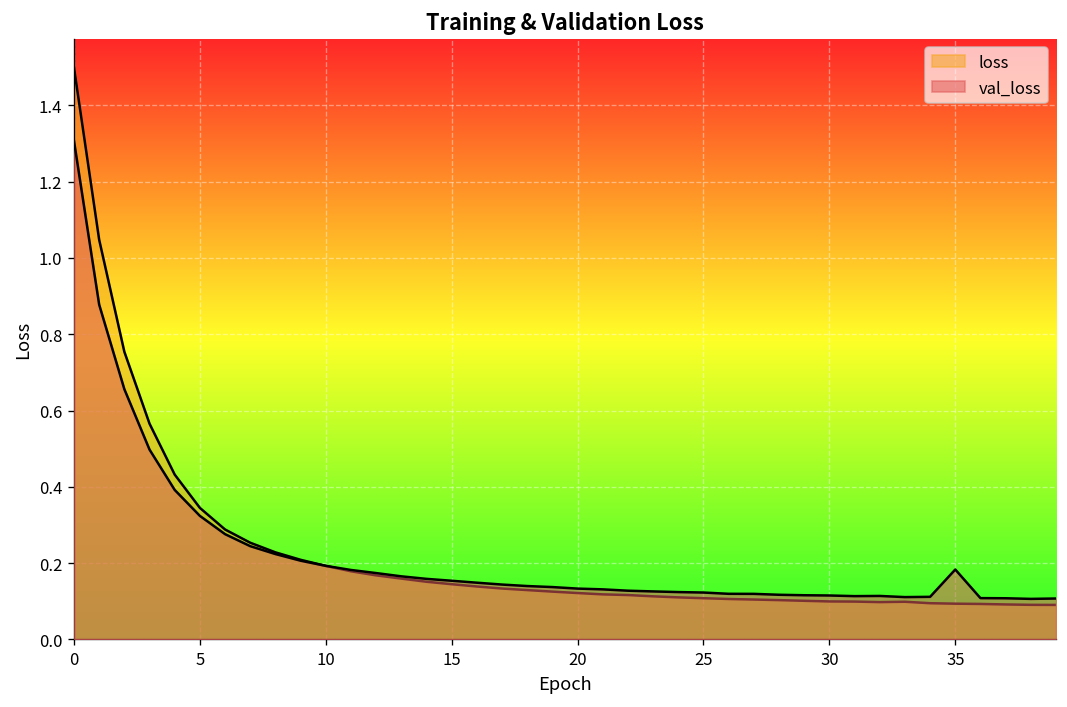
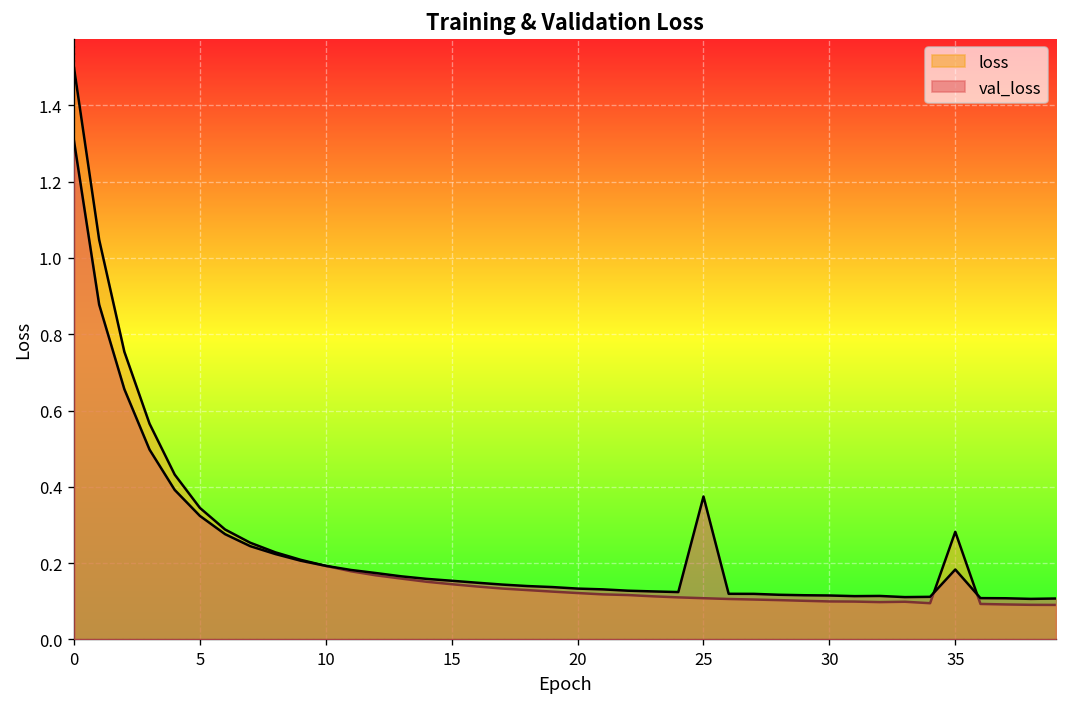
  {
    "loss": {
      "0": 1.50,
      "5": 0.34,
      "15": 0.14,
      "20": 0.12,
      "25": 0.11,
      "30": 0.10,
-     "35": 0.09
+     "35": 0.28
    },
    "val_loss": {
      "0": 1.31,
      "5": 0.32,
      "15": 0.15,
      "20": 0.13,
-     "25": 0.12,
+     "25": 0.37,
      "30": 0.12,
      "35": 0.18
    }
  }
